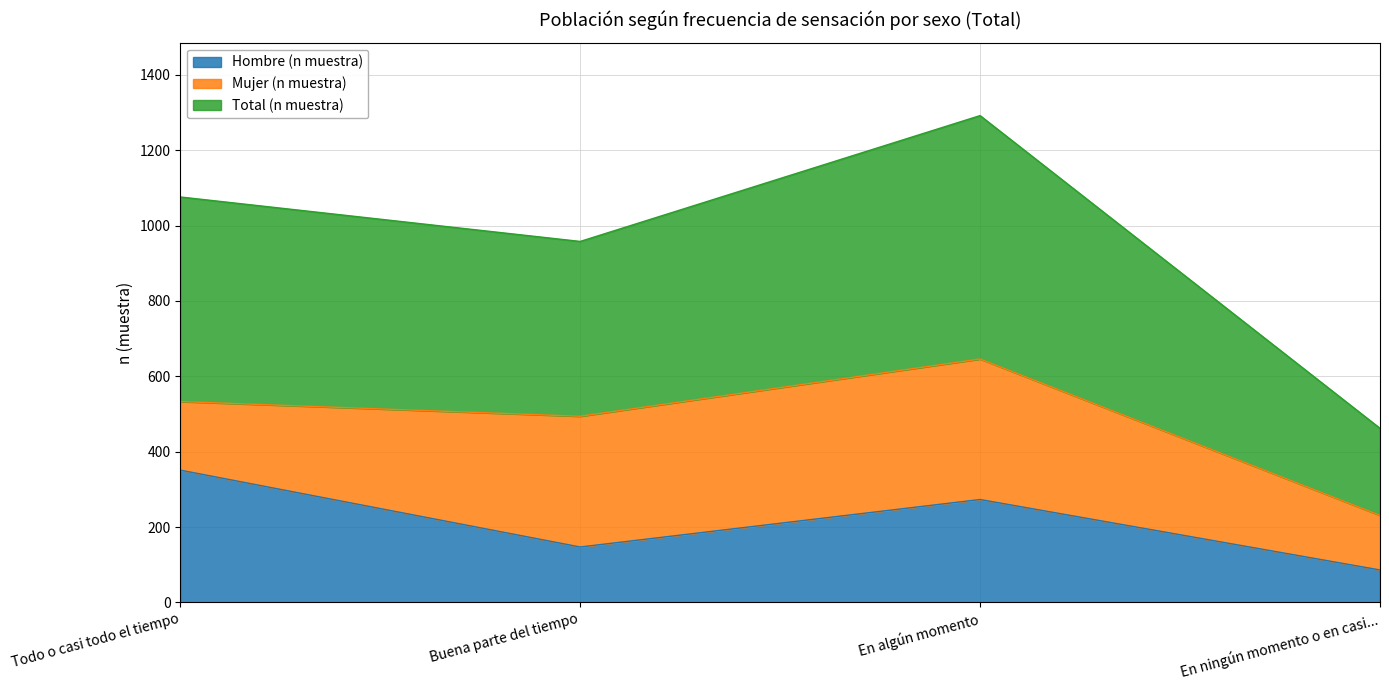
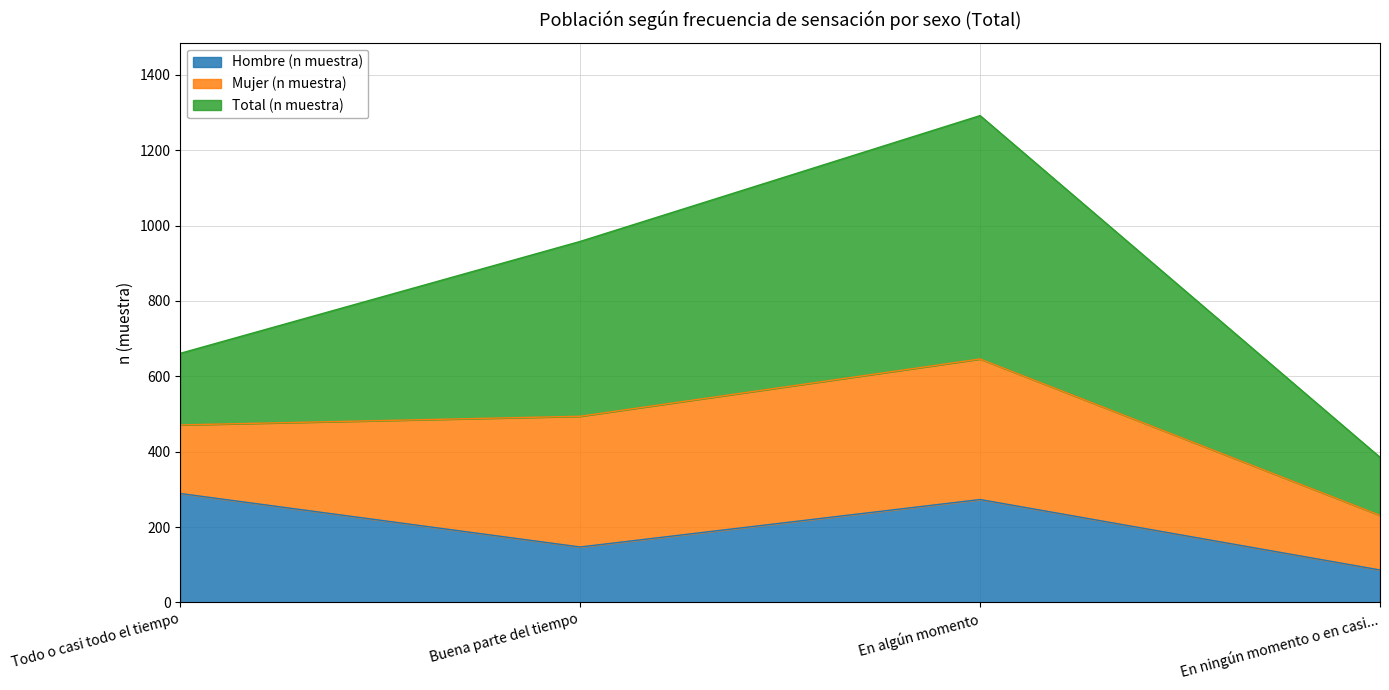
  {
    "Hombre (n muestra)": {
-     "Todo o casi todo el tiempo": 350,
+     "Todo o casi todo el tiempo": 290,
      "Buena parte del tiempo": 150,
      "En algún momento": 270,
      "En ningún momento o en casi...": 90
    },
    "Mujer (n muestra)": {
      "Todo o casi todo el tiempo": 180,
      "Buena parte del tiempo": 350,
      "En algún momento": 370,
      "En ningún momento o en casi...": 150
    },
    "Total (n muestra)": {
-     "Todo o casi todo el tiempo": 540,
+     "Todo o casi todo el tiempo": 190,
      "Buena parte del tiempo": 460,
      "En algún momento": 650,
-     "En ningún momento o en casi...": 230
+     "En ningún momento o en casi...": 150
    }
  }
